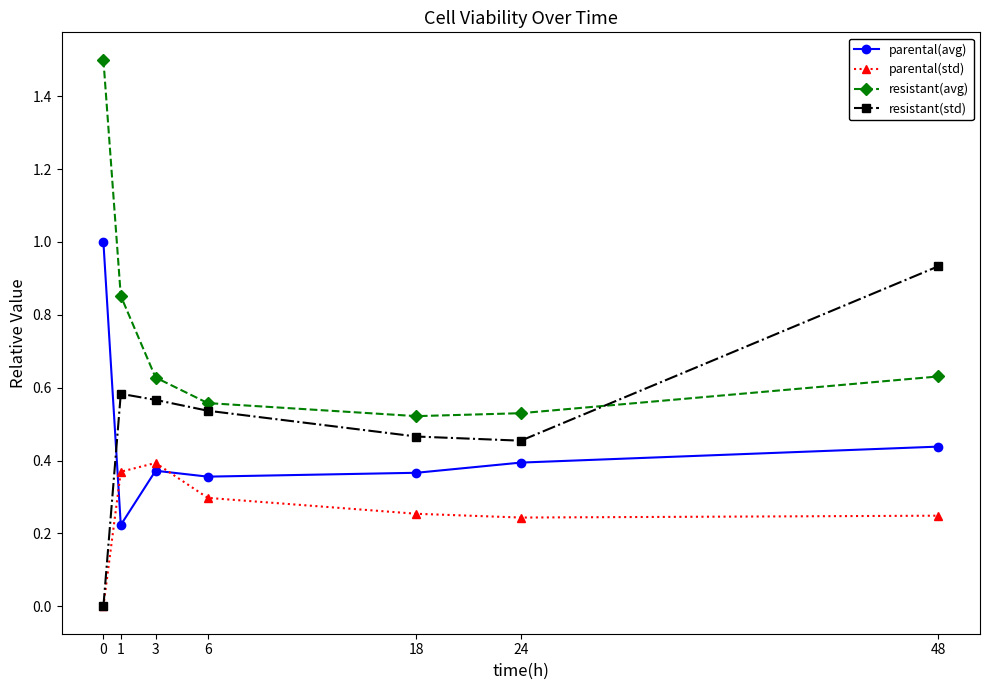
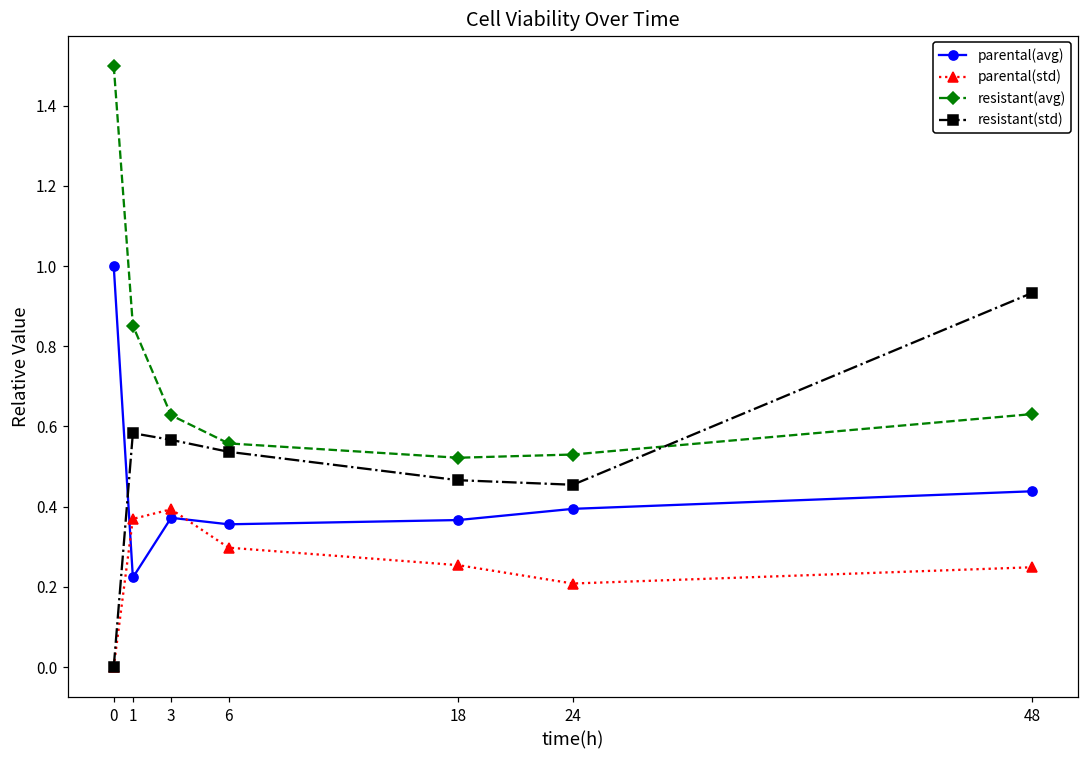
  {
    "parental(avg)": {
      "0": 1.00,
      "1": 0.22,
      "3": 0.37,
      "6": 0.36,
      "18": 0.37,
      "24": 0.39,
      "48": 0.44
    },
    "parental(std)": {
      "1": 0.37,
      "3": 0.39,
      "6": 0.30,
      "18": 0.25,
-     "24": 0.24,
+     "24": 0.21,
      "48": 0.25
    },
    "resistant(avg)": {
      "0": 1.50,
      "1": 0.85,
      "3": 0.63,
      "6": 0.56,
      "18": 0.52,
      "24": 0.53,
      "48": 0.63
    },
    "resistant(std)": {
      "1": 0.58,
      "3": 0.57,
      "6": 0.54,
      "18": 0.47,
      "24": 0.45,
      "48": 0.93
    }
  }
